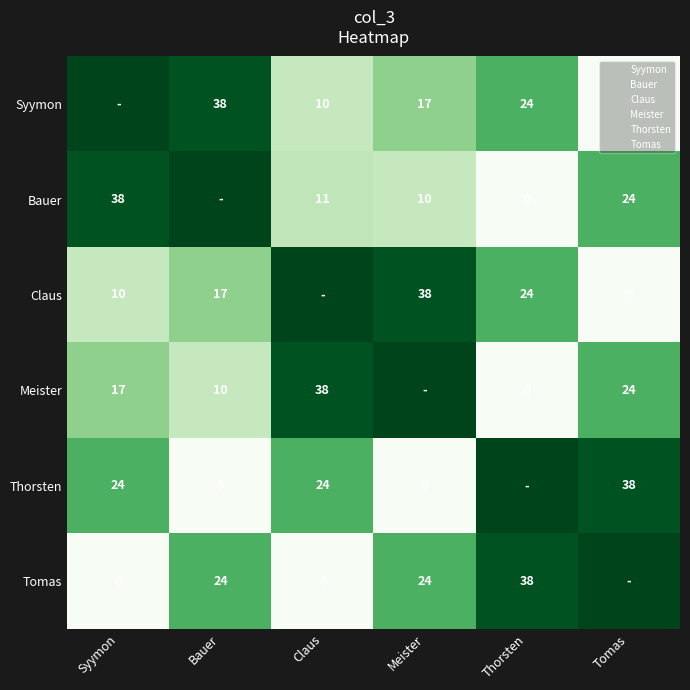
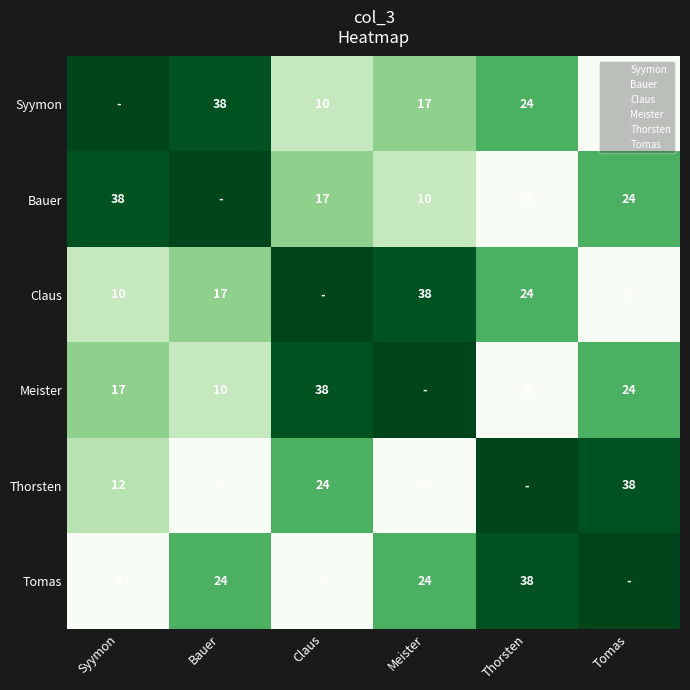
  {
    "Syymon": {
      "Bauer": 38,
      "Claus": 10,
      "Meister": 17,
      "Thorsten": 24
    },
    "Bauer": {
      "Syymon": 38,
-     "Claus": 11,
+     "Claus": 17,
      "Meister": 10,
      "Tomas": 24
    },
    "Claus": {
      "Syymon": 10,
      "Bauer": 17,
      "Meister": 38,
      "Thorsten": 24
    },
    "Meister": {
      "Syymon": 17,
      "Bauer": 10,
      "Claus": 38,
      "Tomas": 24
    },
    "Thorsten": {
-     "Syymon": 24,
+     "Syymon": 12,
      "Claus": 24,
      "Tomas": 38
    },
    "Tomas": {
      "Bauer": 24,
      "Meister": 24,
      "Thorsten": 38
    }
  }
